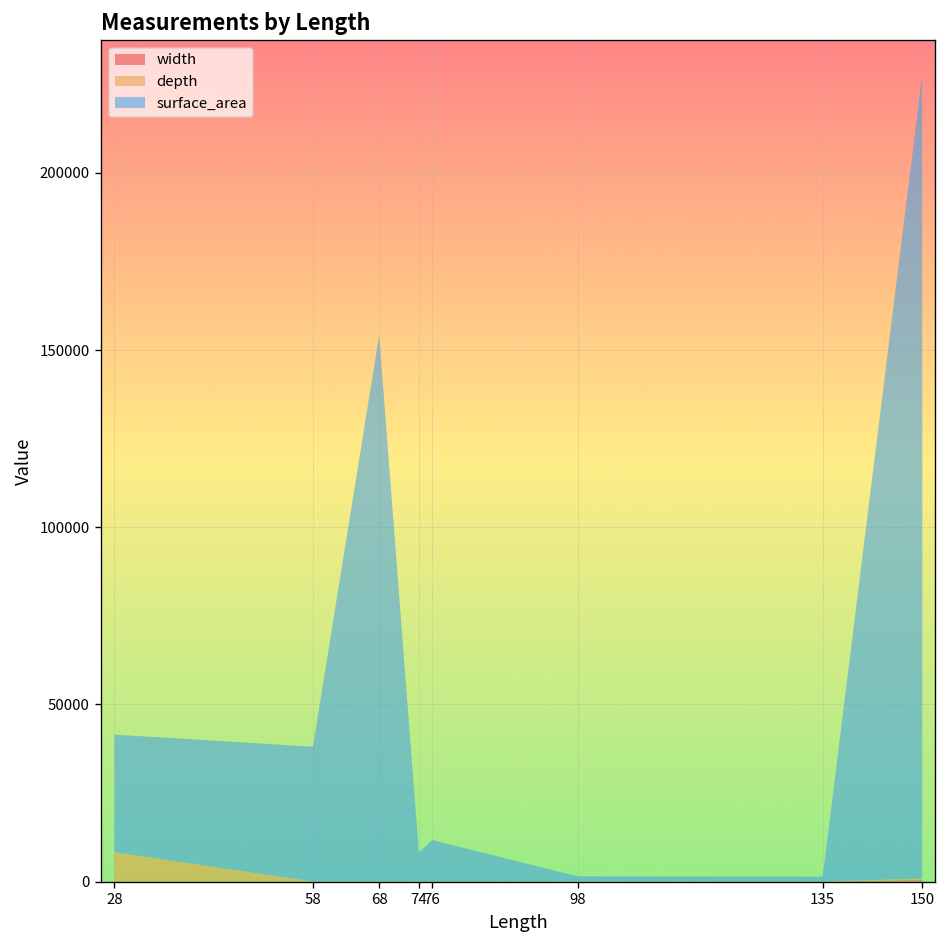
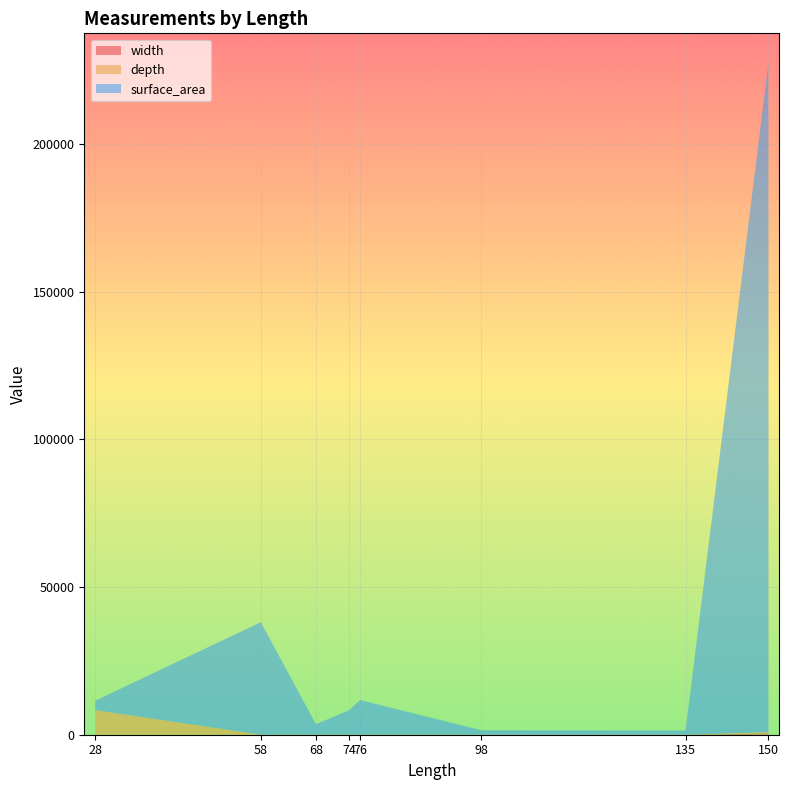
  {
    "depth": {
      "28": 8000
    },
    "surface_area": {
-     "28": 33000,
+     "28": 3000,
      "58": 38000,
-     "68": 154000,
+     "68": 4000,
      "98": 1000,
      "135": 1000,
      "150": 226000
    }
  }
